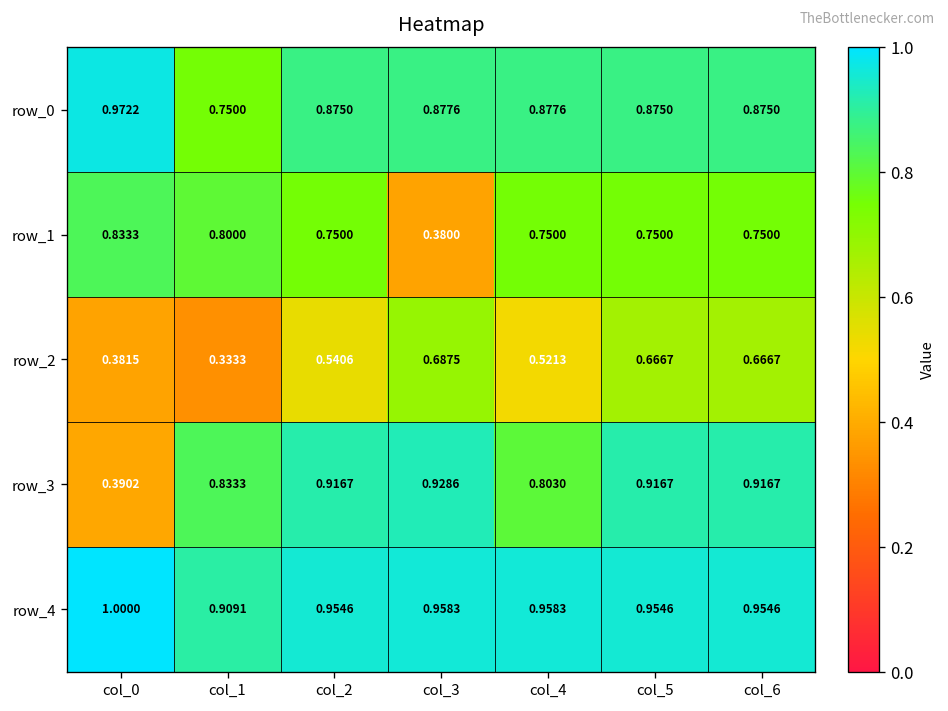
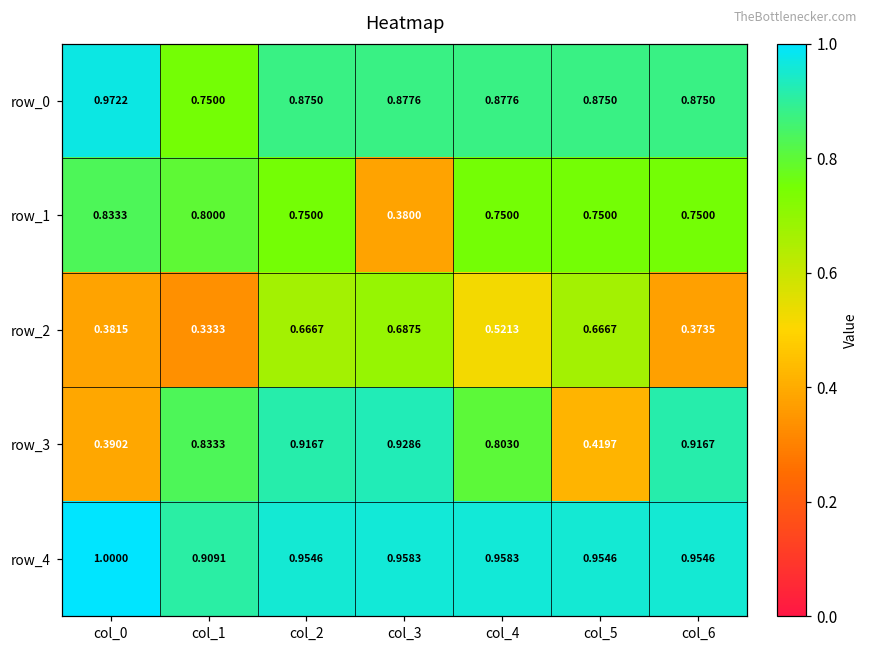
  {
    "row_0": {
      "col_0": 0.9722,
      "col_1": 0.7500,
      "col_2": 0.8750,
      "col_3": 0.8776,
      "col_4": 0.8776,
      "col_5": 0.8750,
      "col_6": 0.8750
    },
    "row_1": {
      "col_0": 0.8333,
      "col_1": 0.8000,
      "col_2": 0.7500,
      "col_3": 0.3800,
      "col_4": 0.7500,
      "col_5": 0.7500,
      "col_6": 0.7500
    },
    "row_2": {
      "col_0": 0.3815,
      "col_1": 0.3333,
-     "col_2": 0.5406,
+     "col_2": 0.6667,
      "col_3": 0.6875,
      "col_4": 0.5213,
      "col_5": 0.6667,
-     "col_6": 0.6667
+     "col_6": 0.3735
    },
    "row_3": {
      "col_0": 0.3902,
      "col_1": 0.8333,
      "col_2": 0.9167,
      "col_3": 0.9286,
      "col_4": 0.8030,
-     "col_5": 0.9167,
+     "col_5": 0.4197,
      "col_6": 0.9167
    },
    "row_4": {
      "col_0": 1.0000,
      "col_1": 0.9091,
      "col_2": 0.9546,
      "col_3": 0.9583,
      "col_4": 0.9583,
      "col_5": 0.9546,
      "col_6": 0.9546
    }
  }
